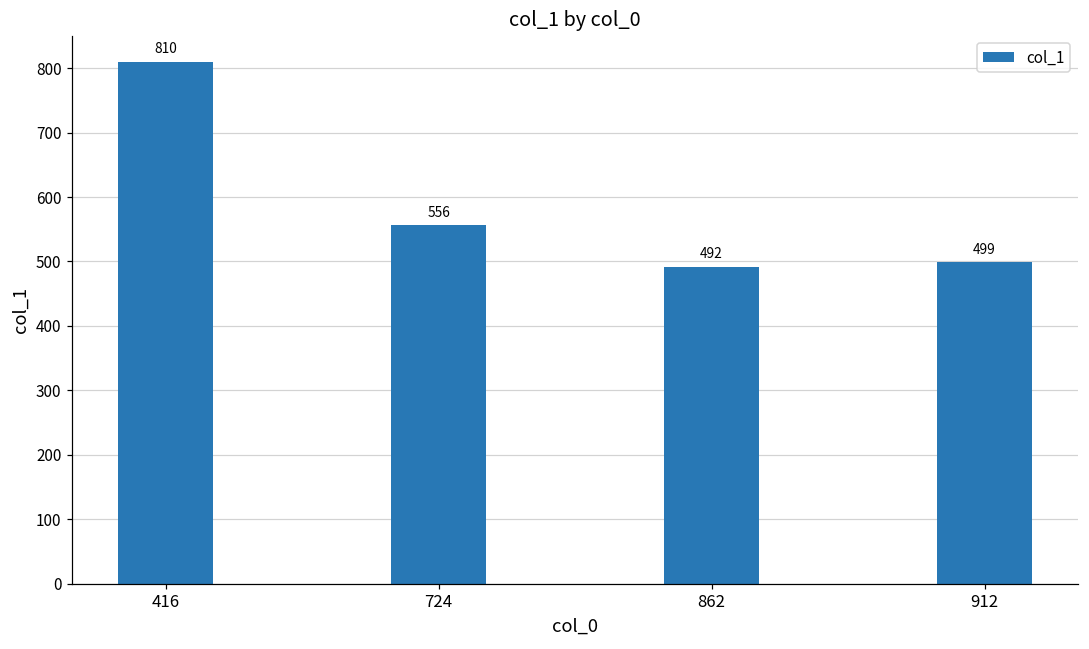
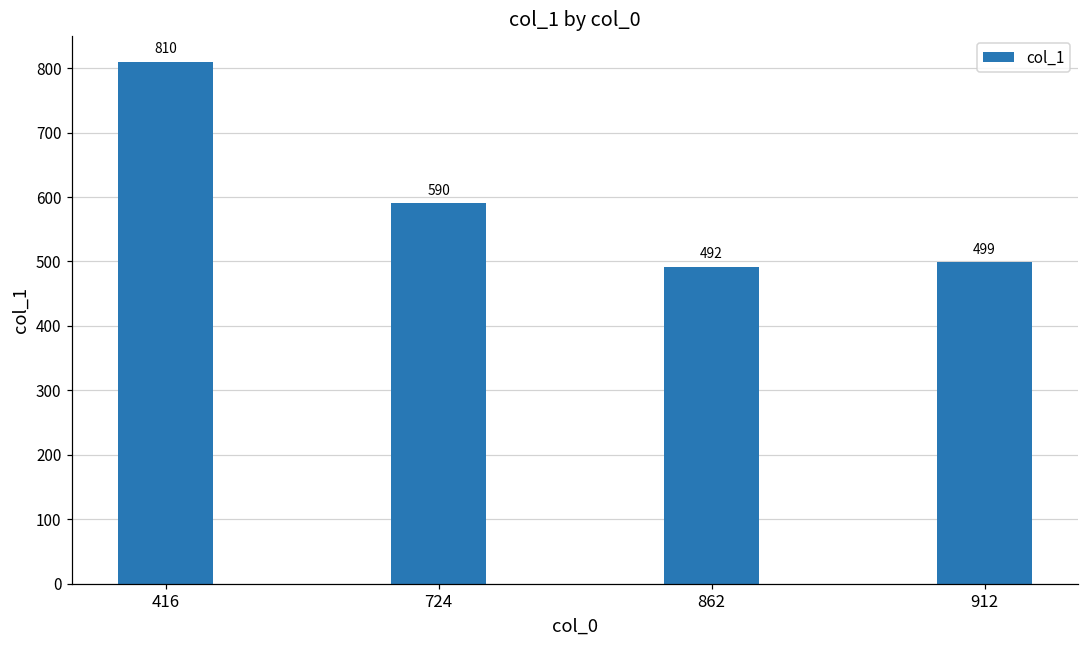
  {
    "416": 810,
-   "724": 556,
+   "724": 590,
    "862": 492,
    "912": 499
  }
